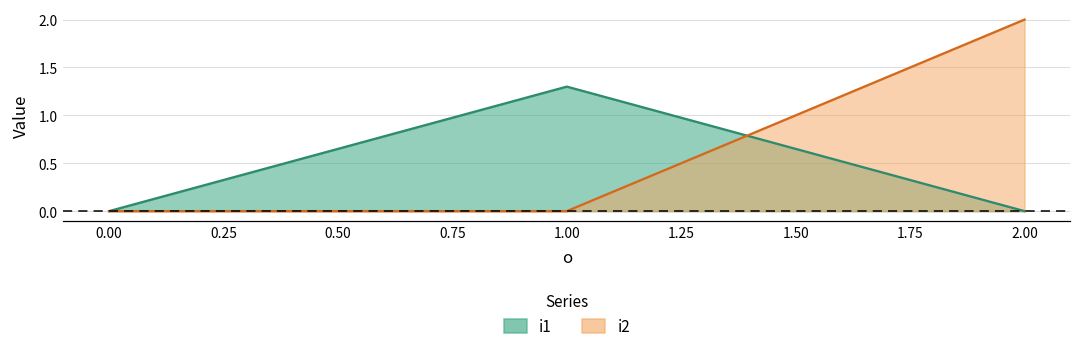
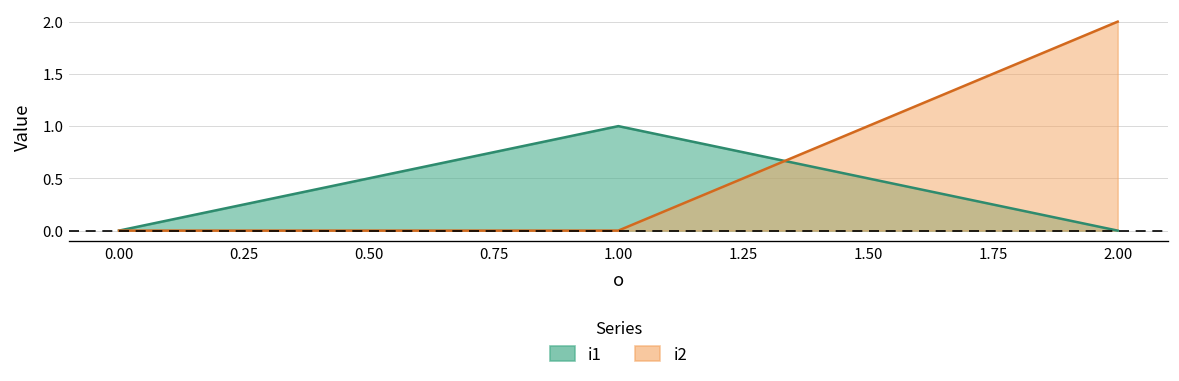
  {
    "i1": {
-     "1.00": 1.3,
+     "1.00": 1.0,
      "2.00": 0.0
    },
    "i2": {
      "1.00": 0.0,
      "2.00": 2.0
    }
  }
